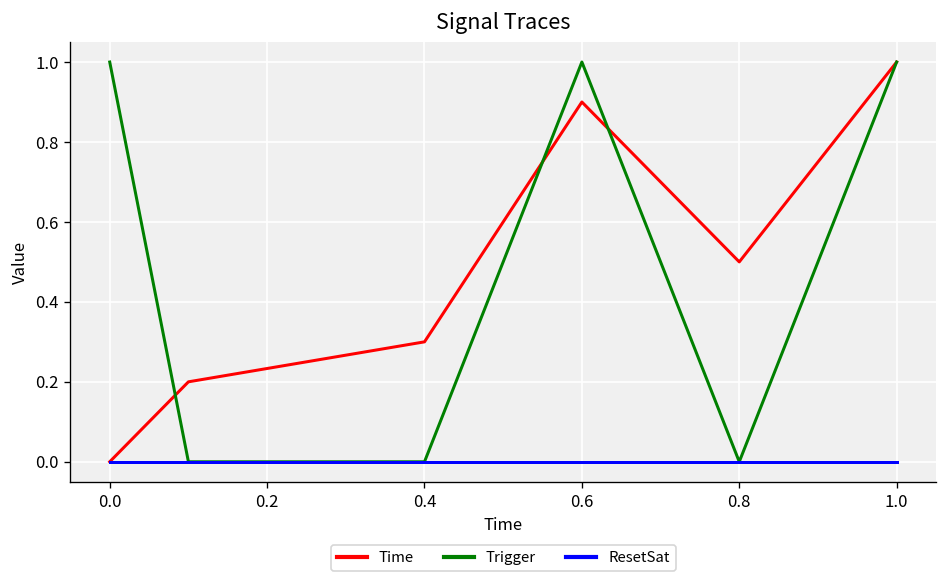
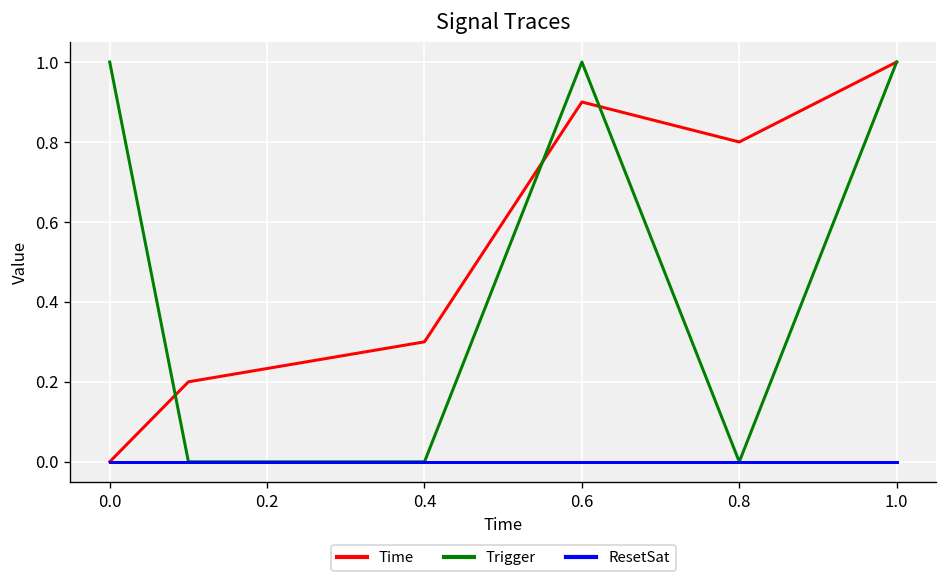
  {
    "Time": {
      "0.4": 0.3,
      "0.6": 0.9,
-     "0.8": 0.5
+     "0.8": 0.8
    },
    "Trigger": {
      "0.0": 1.0,
      "0.6": 1.0
    },
    "ResetSat": {
      "0.6": 0.0,
      "1.0": 0.0
    }
  }
